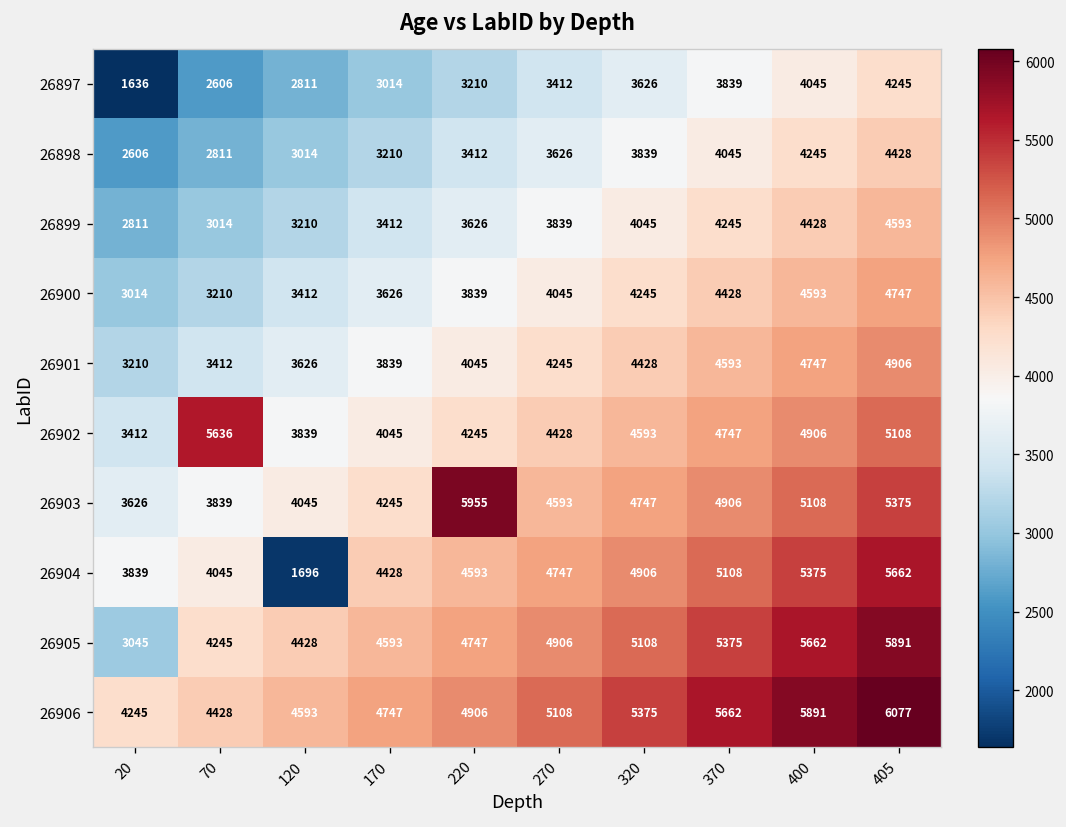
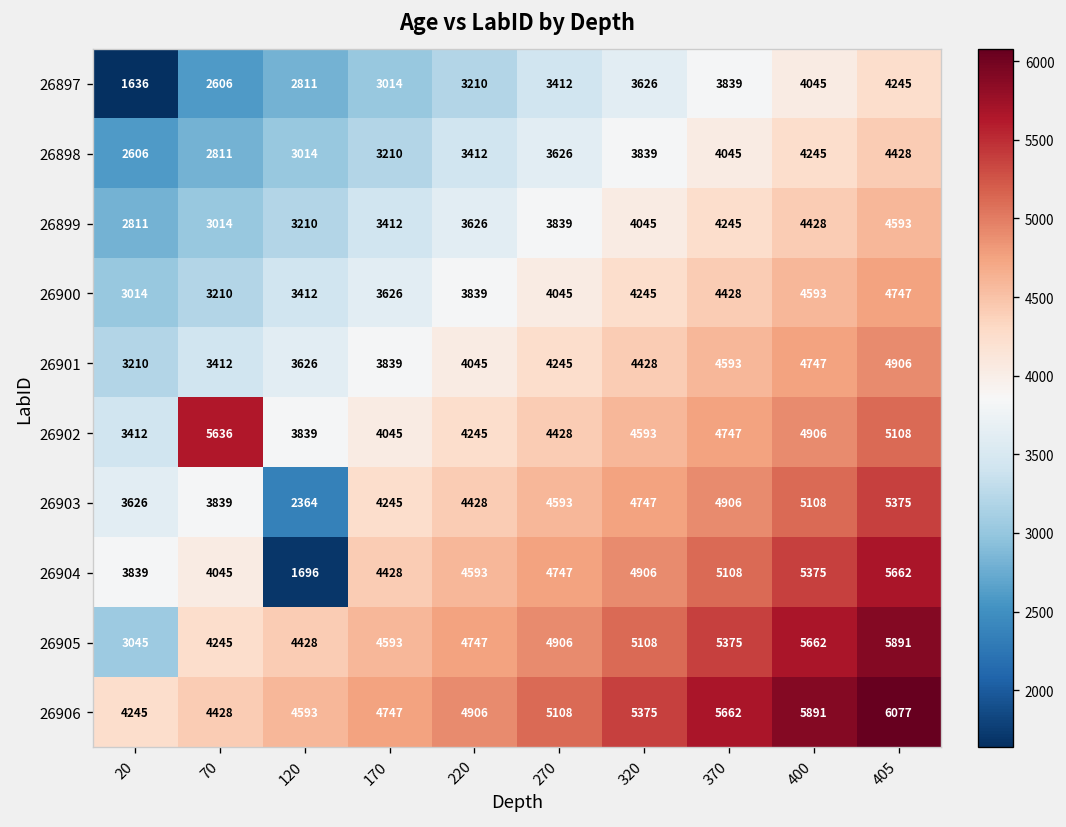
  {
    "26897": {
      "20": 1636,
      "70": 2606,
      "120": 2811,
      "170": 3014,
      "220": 3210,
      "270": 3412,
      "320": 3626,
      "370": 3839,
      "400": 4045,
      "405": 4245
    },
    "26898": {
      "20": 2606,
      "70": 2811,
      "120": 3014,
      "170": 3210,
      "220": 3412,
      "270": 3626,
      "320": 3839,
      "370": 4045,
      "400": 4245,
      "405": 4428
    },
    "26899": {
      "20": 2811,
      "70": 3014,
      "120": 3210,
      "170": 3412,
      "220": 3626,
      "270": 3839,
      "320": 4045,
      "370": 4245,
      "400": 4428,
      "405": 4593
    },
    "26900": {
      "20": 3014,
      "70": 3210,
      "120": 3412,
      "170": 3626,
      "220": 3839,
      "270": 4045,
      "320": 4245,
      "370": 4428,
      "400": 4593,
      "405": 4747
    },
    "26901": {
      "20": 3210,
      "70": 3412,
      "120": 3626,
      "170": 3839,
      "220": 4045,
      "270": 4245,
      "320": 4428,
      "370": 4593,
      "400": 4747,
      "405": 4906
    },
    "26902": {
      "20": 3412,
      "70": 5636,
      "120": 3839,
      "170": 4045,
      "220": 4245,
      "270": 4428,
      "320": 4593,
      "370": 4747,
      "400": 4906,
      "405": 5108
    },
    "26903": {
      "20": 3626,
      "70": 3839,
-     "120": 4045,
+     "120": 2364,
      "170": 4245,
-     "220": 5955,
+     "220": 4428,
      "270": 4593,
      "320": 4747,
      "370": 4906,
      "400": 5108,
      "405": 5375
    },
    "26904": {
      "20": 3839,
      "70": 4045,
      "120": 1696,
      "170": 4428,
      "220": 4593,
      "270": 4747,
      "320": 4906,
      "370": 5108,
      "400": 5375,
      "405": 5662
    },
    "26905": {
      "20": 3045,
      "70": 4245,
      "120": 4428,
      "170": 4593,
      "220": 4747,
      "270": 4906,
      "320": 5108,
      "370": 5375,
      "400": 5662,
      "405": 5891
    },
    "26906": {
      "20": 4245,
      "70": 4428,
      "120": 4593,
      "170": 4747,
      "220": 4906,
      "270": 5108,
      "320": 5375,
      "370": 5662,
      "400": 5891,
      "405": 6077
    }
  }
